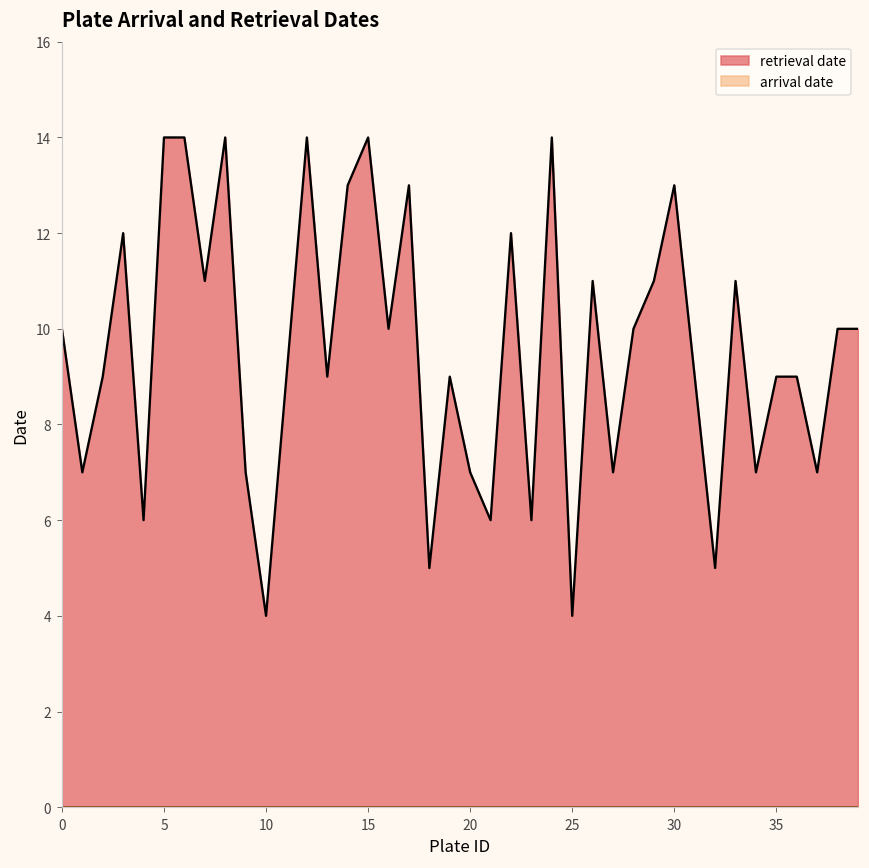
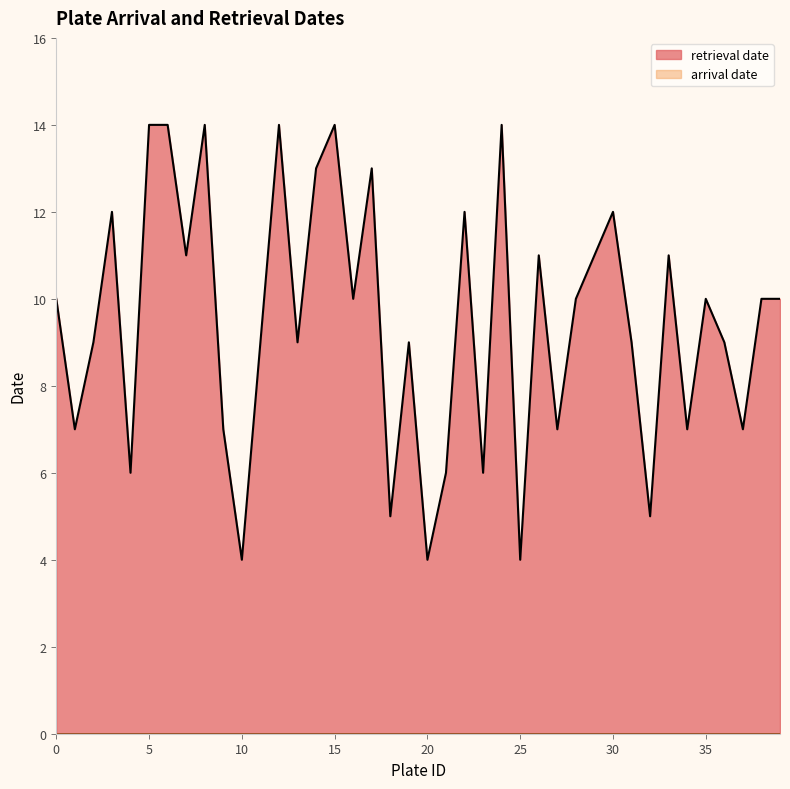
  {
    "retrieval date": {
      "0": 10,
      "5": 14,
      "10": 4,
      "15": 14,
-     "20": 7,
+     "20": 4,
      "25": 4,
-     "30": 13,
-     "35": 9
+     "30": 12,
+     "35": 10
    },
    "arrival date": {
      "0": 0,
      "5": 0,
      "10": 0,
      "15": 0,
      "20": 0,
      "25": 0,
      "30": 0,
      "35": 0
    }
  }
